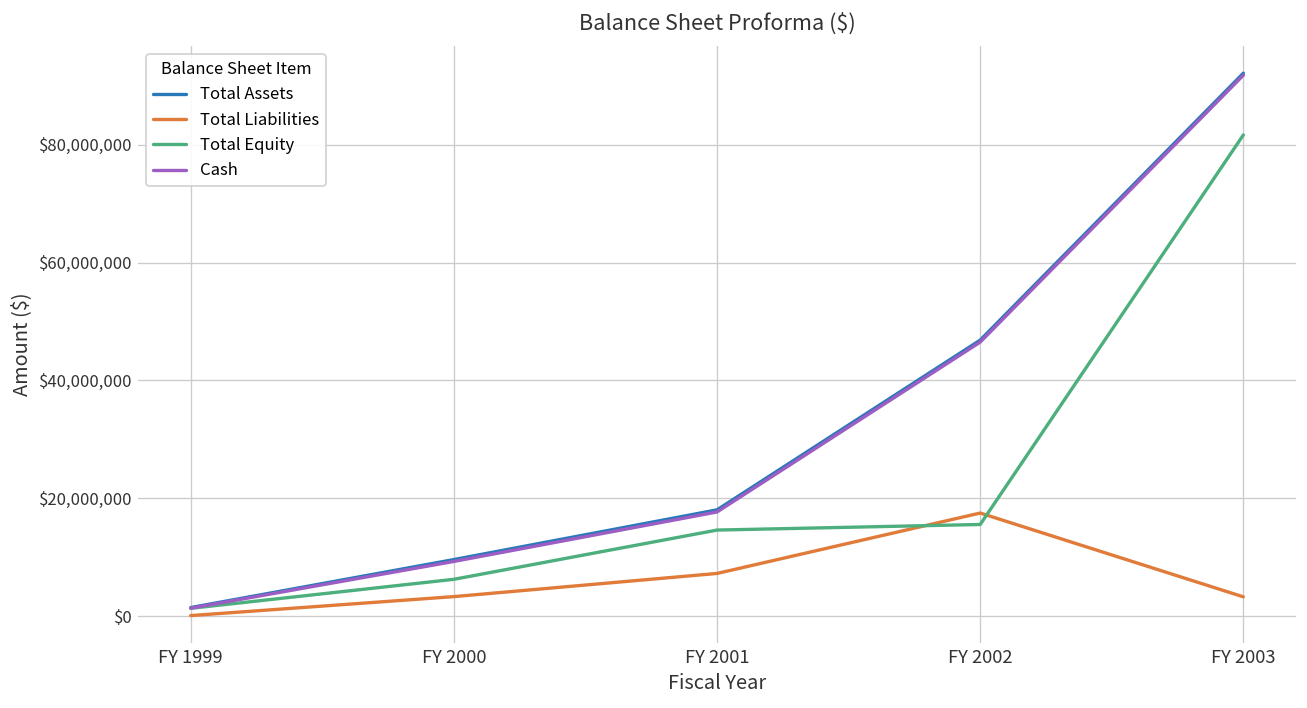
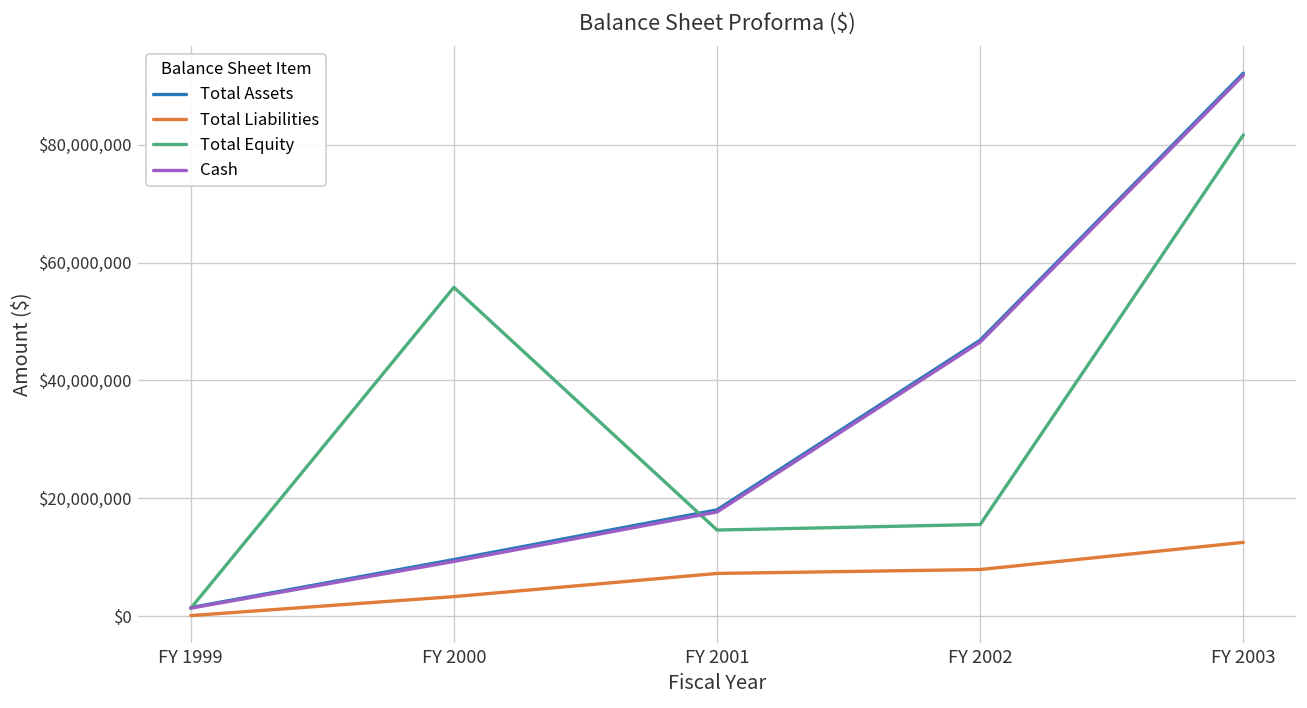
  {
    "Total Liabilities": {
      "FY 1999": "$0",
      "FY 2000": "$3,000,000",
      "FY 2001": "$7,000,000",
-     "FY 2002": "$18,000,000",
-     "FY 2003": "$3,000,000"
+     "FY 2002": "$8,000,000",
+     "FY 2003": "$13,000,000"
    },
    "Total Equity": {
-     "FY 2000": "$6,000,000",
+     "FY 2000": "$56,000,000",
      "FY 2001": "$15,000,000",
      "FY 2002": "$16,000,000",
      "FY 2003": "$82,000,000"
    }
  }
